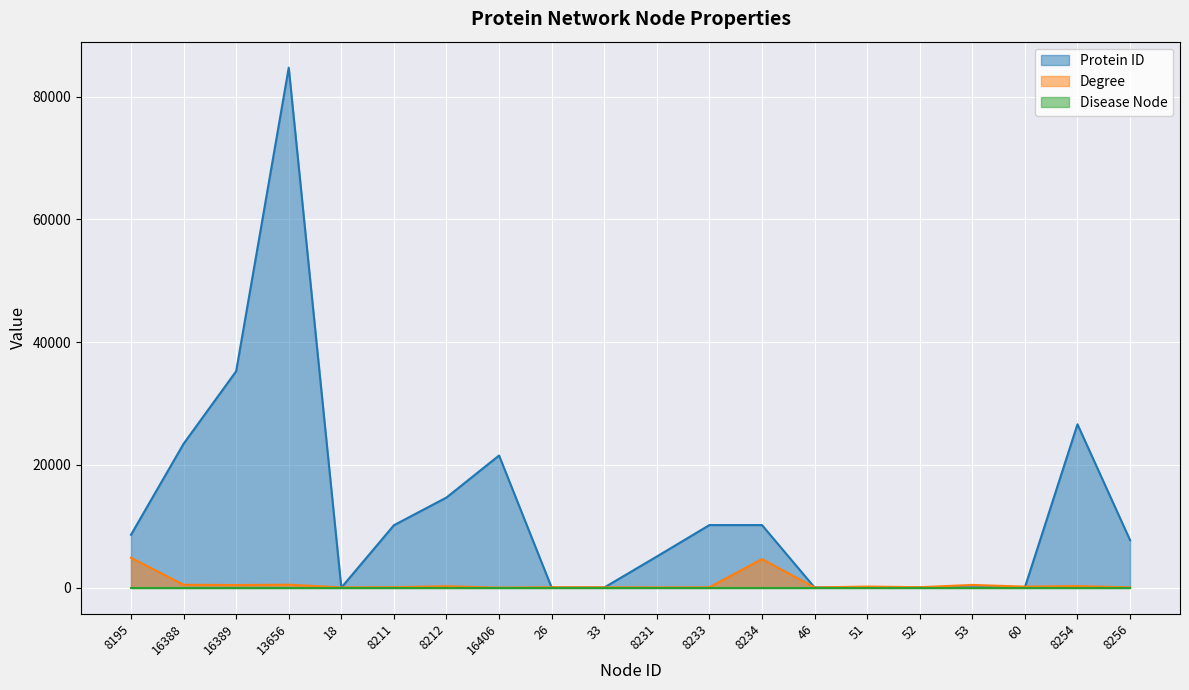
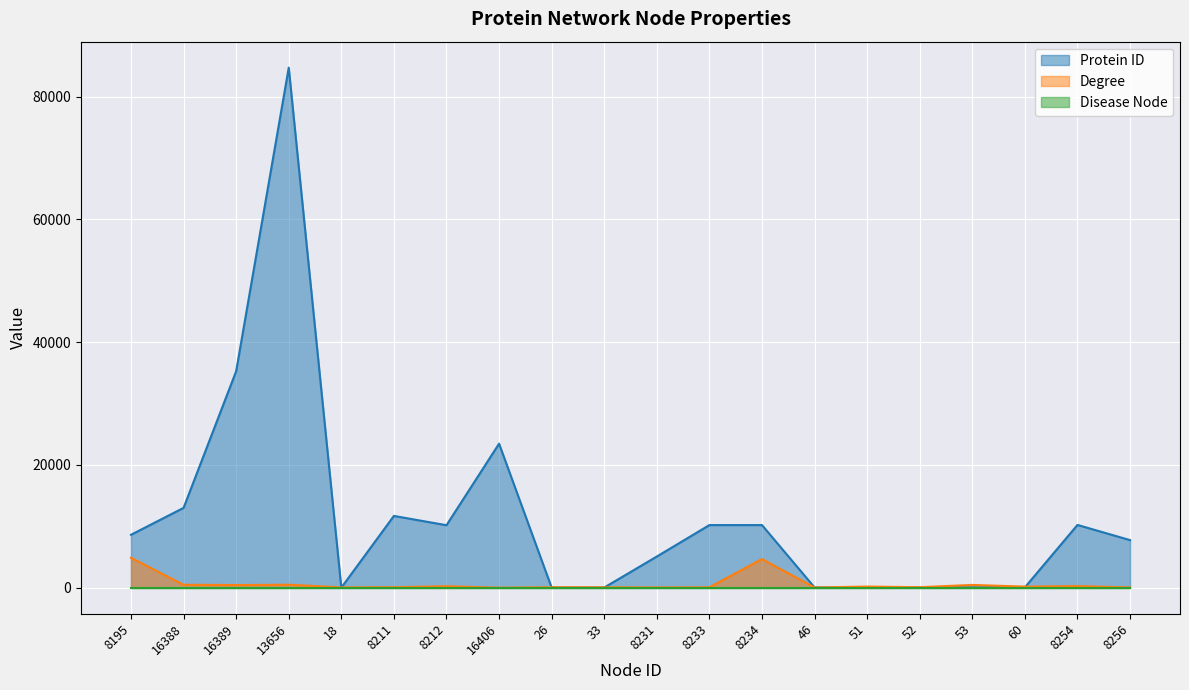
  {
    "Protein ID": {
      "8195": 9000,
-     "16388": 23000,
+     "16388": 13000,
      "16389": 35000,
      "13656": 85000,
-     "8211": 10000,
-     "8212": 15000,
-     "16406": 22000,
+     "8211": 12000,
+     "8212": 10000,
+     "16406": 23000,
      "8231": 5000,
      "8233": 10000,
      "8234": 10000,
-     "8254": 27000,
+     "8254": 10000,
      "8256": 8000
    },
    "Degree": {
      "8195": 5000,
      "16388": 0,
      "16389": 0,
      "13656": 0,
      "8234": 5000
    },
    "Disease Node": {
      "8195": 0,
      "16388": 0,
      "16389": 0,
      "13656": 0,
      "8234": 0
    }
  }
